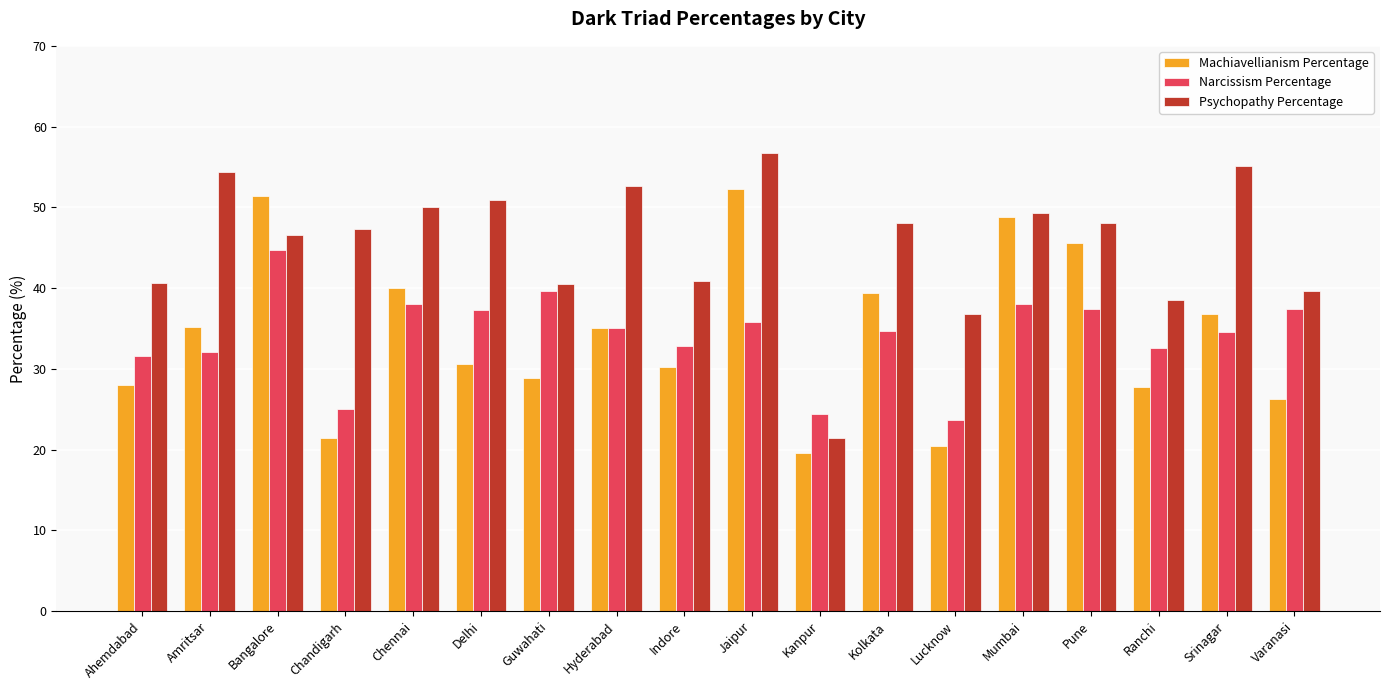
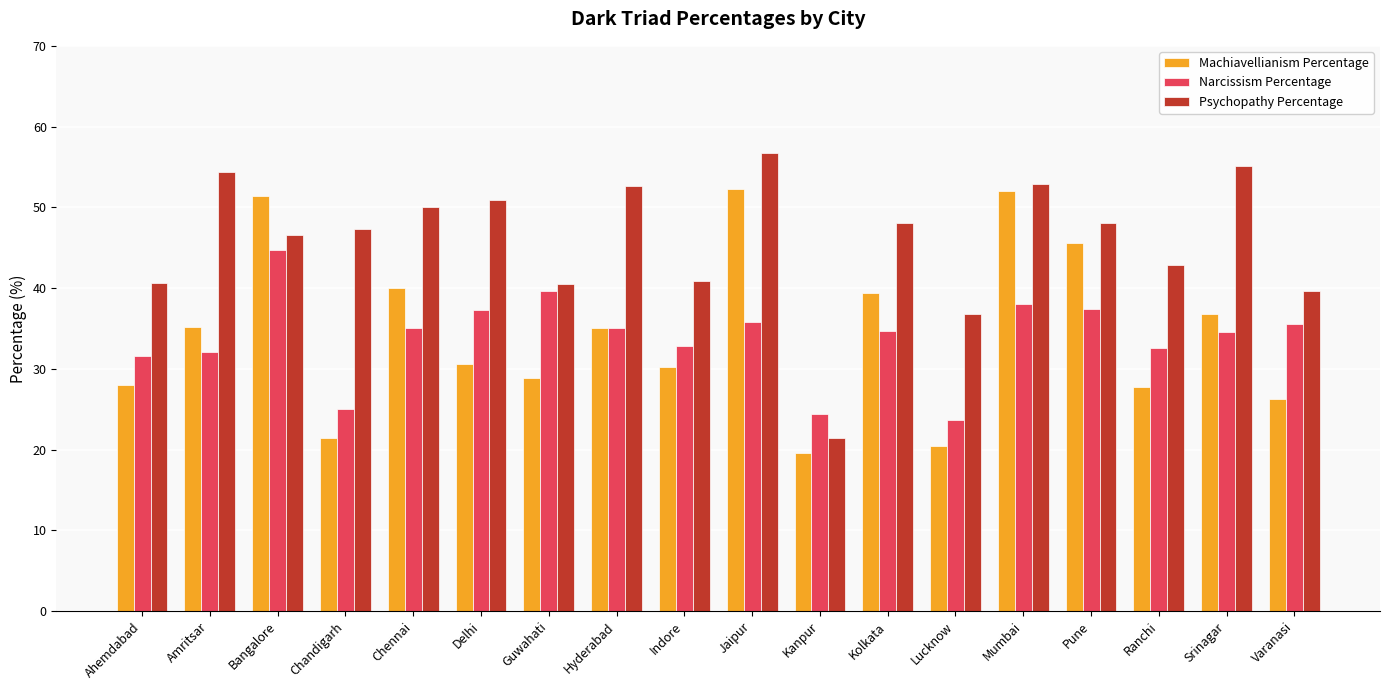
  {
    "Machiavellianism Percentage": {
      "Ahemdabad": 28,
      "Amritsar": 35,
      "Bangalore": 51,
      "Chandigarh": 21,
      "Chennai": 40,
      "Delhi": 31,
      "Guwahati": 29,
      "Hyderabad": 35,
      "Indore": 30,
      "Jaipur": 52,
      "Kanpur": 20,
      "Kolkata": 39,
      "Lucknow": 20,
-     "Mumbai": 49,
+     "Mumbai": 52,
      "Pune": 46,
      "Ranchi": 28,
      "Srinagar": 37,
      "Varanasi": 26
    },
    "Narcissism Percentage": {
      "Ahemdabad": 32,
      "Amritsar": 32,
      "Bangalore": 45,
      "Chandigarh": 25,
-     "Chennai": 38,
+     "Chennai": 35,
      "Delhi": 37,
      "Guwahati": 40,
      "Hyderabad": 35,
      "Indore": 33,
      "Jaipur": 36,
      "Kanpur": 24,
      "Kolkata": 35,
      "Lucknow": 24,
      "Mumbai": 38,
      "Pune": 37,
      "Ranchi": 33,
      "Srinagar": 35,
-     "Varanasi": 37
+     "Varanasi": 36
    },
    "Psychopathy Percentage": {
      "Ahemdabad": 41,
      "Amritsar": 54,
      "Bangalore": 47,
      "Chandigarh": 47,
      "Chennai": 50,
      "Delhi": 51,
      "Guwahati": 40,
      "Hyderabad": 53,
      "Indore": 41,
      "Jaipur": 57,
      "Kanpur": 21,
      "Kolkata": 48,
      "Lucknow": 37,
-     "Mumbai": 49,
+     "Mumbai": 53,
      "Pune": 48,
-     "Ranchi": 39,
+     "Ranchi": 43,
      "Srinagar": 55,
      "Varanasi": 40
    }
  }
